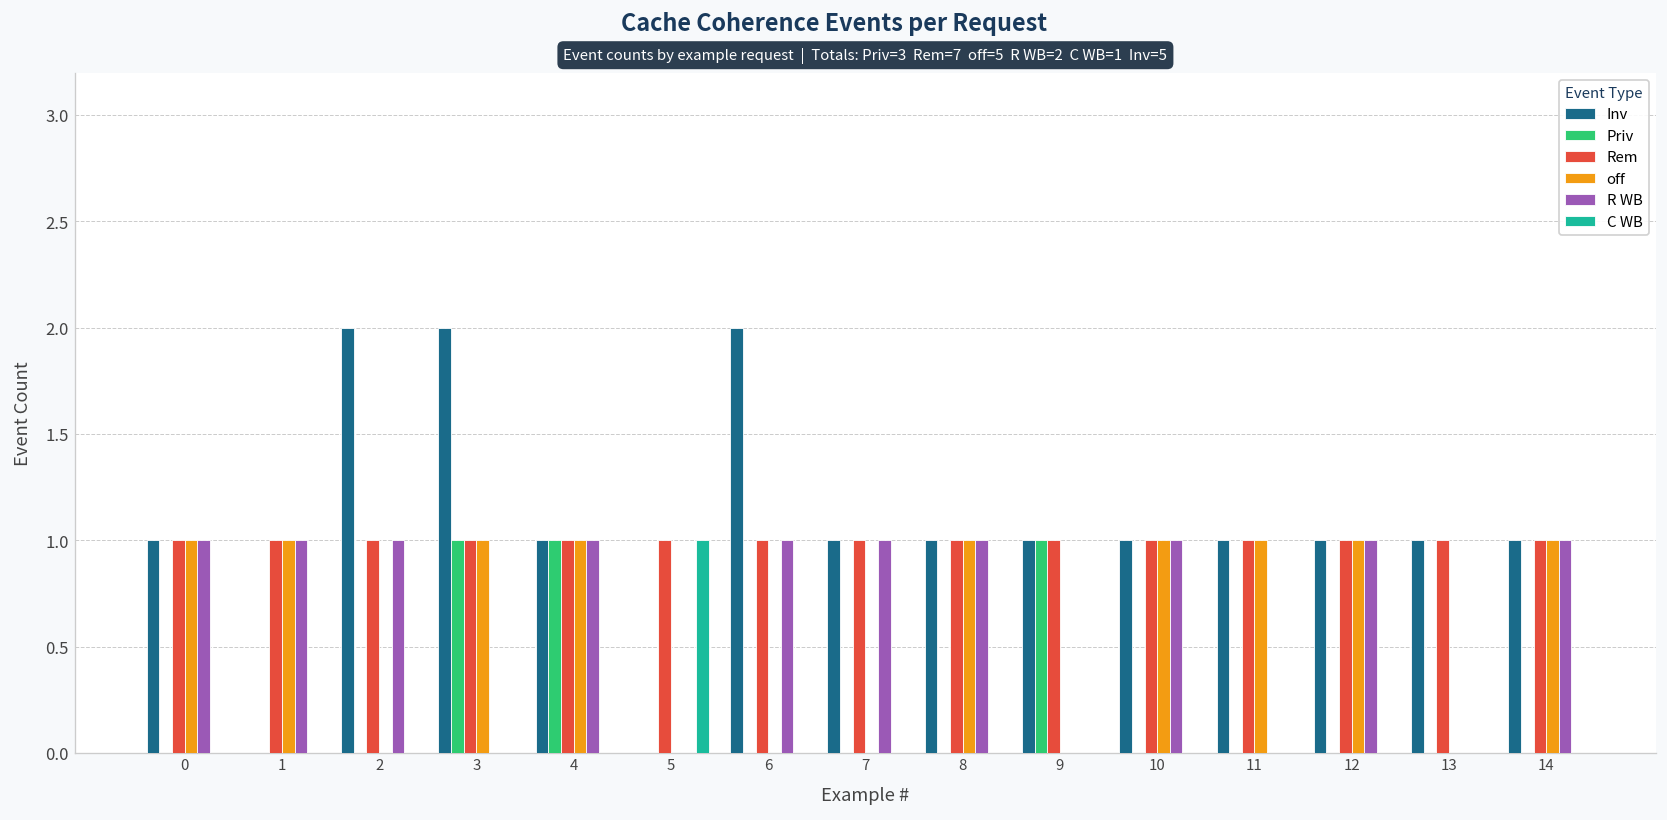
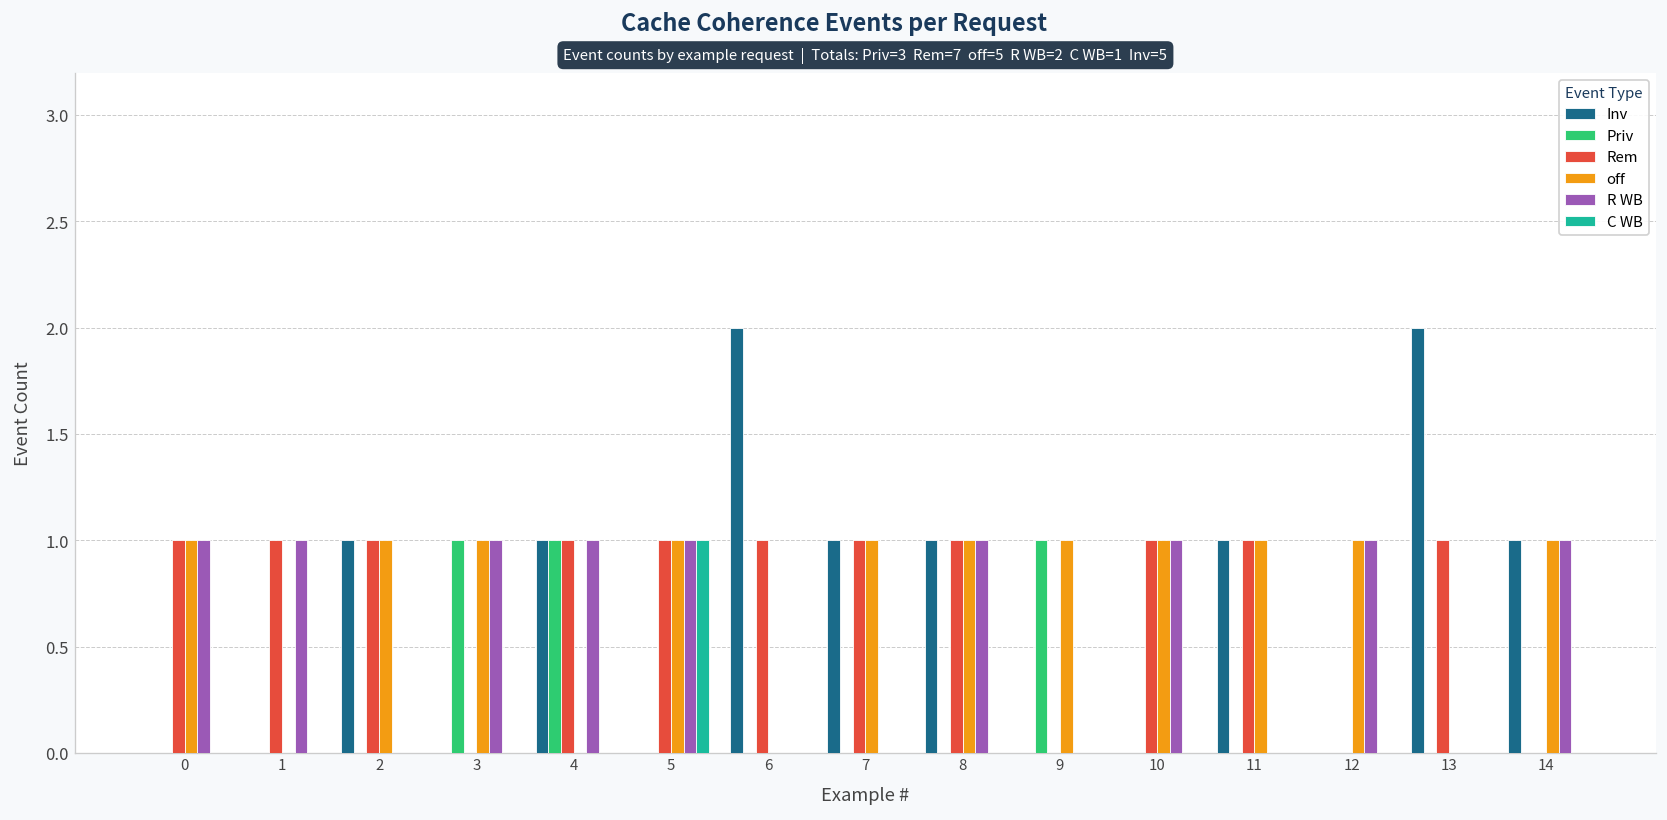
  {
    "Inv": {
-     "0": 1,
+     "0": 0,
      "1": 0,
-     "2": 2,
-     "3": 2,
+     "2": 1,
+     "3": 0,
      "4": 1,
      "5": 0,
      "6": 2,
      "7": 1,
      "8": 1,
-     "9": 1,
-     "10": 1,
+     "9": 0,
+     "10": 0,
      "11": 1,
-     "12": 1,
-     "13": 1,
+     "12": 0,
+     "13": 2,
      "14": 1
    },
    "Rem": {
      "0": 1,
      "1": 1,
      "2": 1,
-     "3": 1,
+     "3": 0,
      "4": 1,
      "5": 1,
      "6": 1,
      "7": 1,
      "8": 1,
-     "9": 1,
+     "9": 0,
      "10": 1,
      "11": 1,
-     "12": 1,
+     "12": 0,
      "13": 1,
-     "14": 1
+     "14": 0
    },
    "off": {
      "0": 1,
-     "1": 1,
-     "2": 0,
+     "1": 0,
+     "2": 1,
      "3": 1,
-     "4": 1,
-     "5": 0,
+     "4": 0,
+     "5": 1,
      "6": 0,
-     "7": 0,
+     "7": 1,
      "8": 1,
-     "9": 0,
+     "9": 1,
      "10": 1,
      "11": 1,
      "12": 1,
      "13": 0,
      "14": 1
    },
    "R WB": {
      "0": 1,
      "1": 1,
-     "2": 1,
-     "3": 0,
+     "2": 0,
+     "3": 1,
      "4": 1,
-     "5": 0,
-     "6": 1,
-     "7": 1,
+     "5": 1,
+     "6": 0,
+     "7": 0,
      "8": 1,
      "9": 0,
      "10": 1,
      "11": 0,
      "12": 1,
      "13": 0,
      "14": 1
    }
  }
